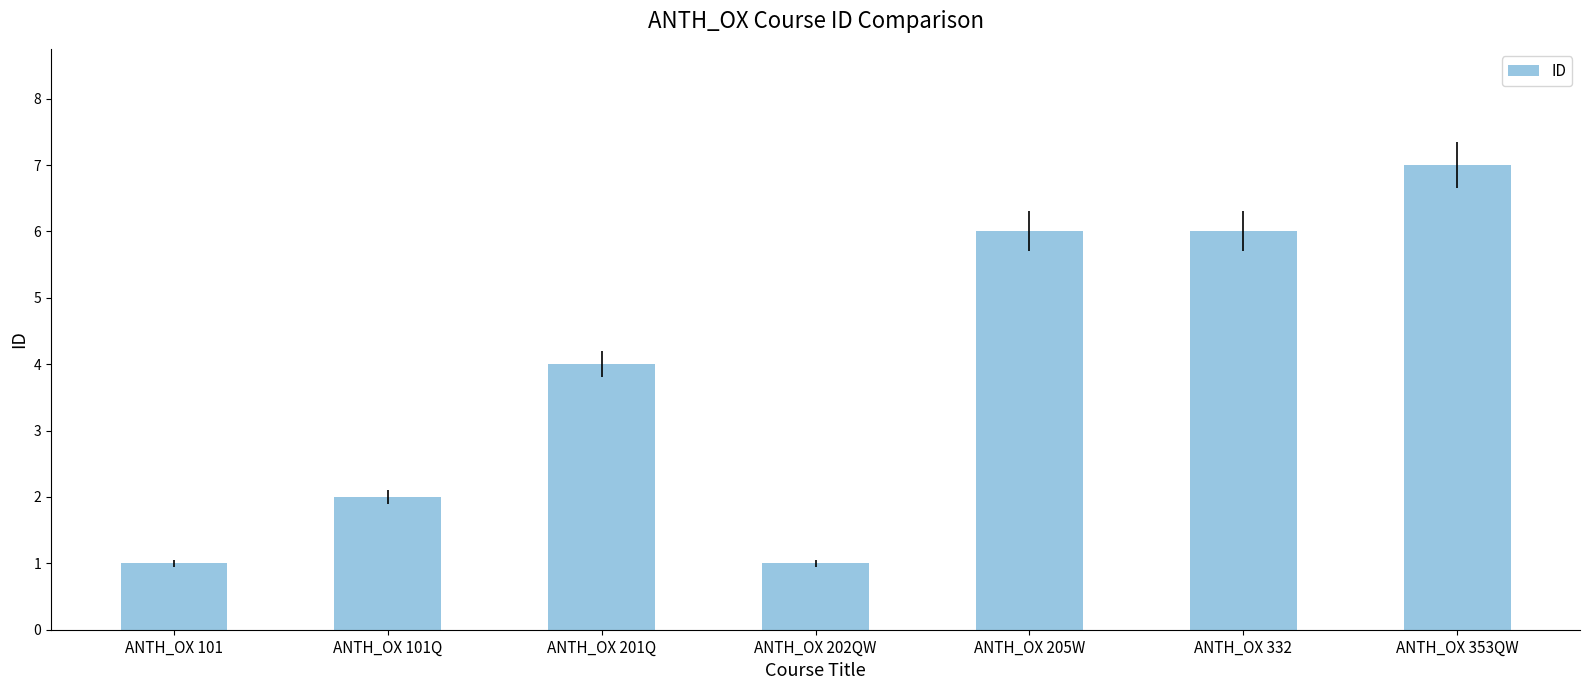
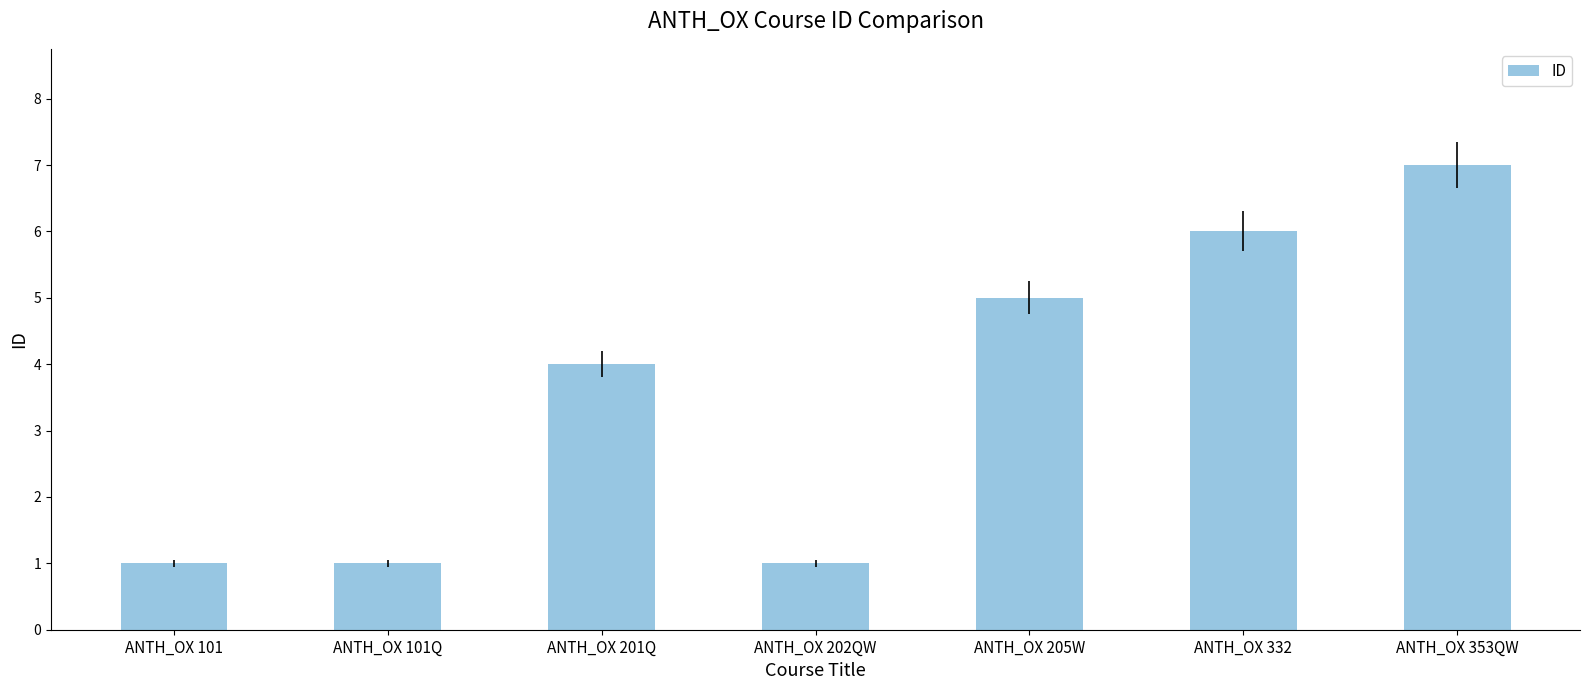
  {
    "ANTH_OX 101": 1,
-   "ANTH_OX 101Q": 2,
+   "ANTH_OX 101Q": 1,
    "ANTH_OX 201Q": 4,
    "ANTH_OX 202QW": 1,
-   "ANTH_OX 205W": 6,
+   "ANTH_OX 205W": 5,
    "ANTH_OX 332": 6,
    "ANTH_OX 353QW": 7
  }
